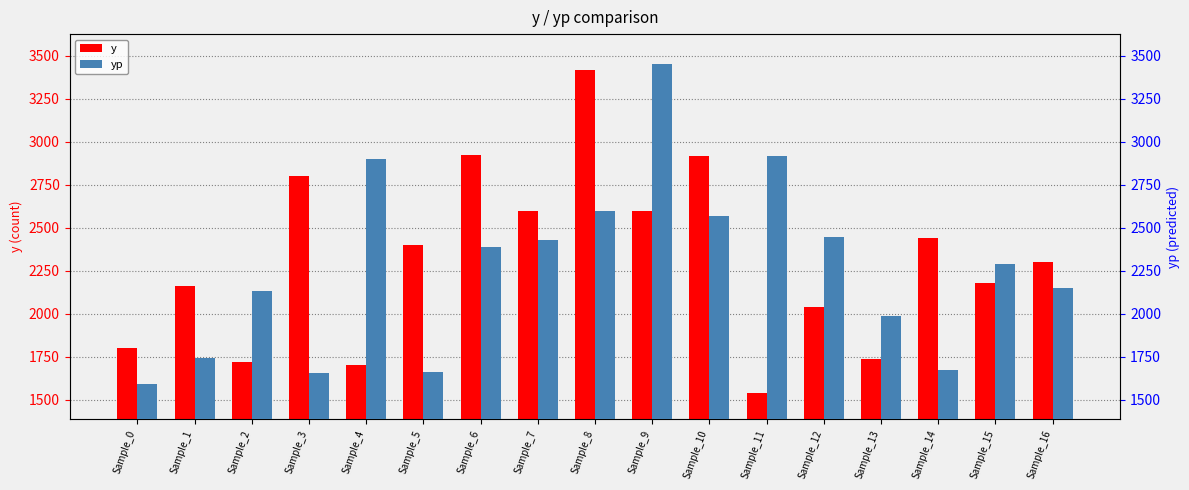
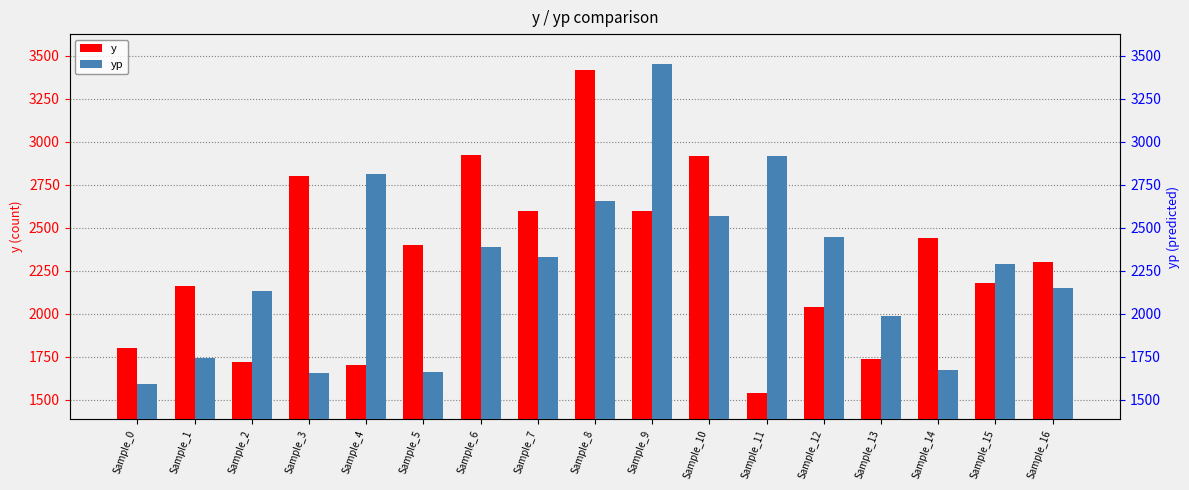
  {
    "y": {
      "Sample_0": 1800,
      "Sample_1": 2160,
      "Sample_2": 1720,
      "Sample_3": 2800,
      "Sample_4": 1700,
      "Sample_5": 2400,
      "Sample_6": 2920,
      "Sample_7": 2600,
      "Sample_8": 3420,
      "Sample_9": 2600,
      "Sample_10": 2920,
      "Sample_11": 1540,
      "Sample_12": 2040,
      "Sample_13": 1740,
      "Sample_14": 2440,
      "Sample_15": 2180,
      "Sample_16": 2300
    },
    "yp": {
      "Sample_0": 1590,
      "Sample_1": 1740,
      "Sample_2": 2130,
      "Sample_3": 1660,
-     "Sample_4": 2900,
+     "Sample_4": 2810,
      "Sample_5": 1660,
      "Sample_6": 2390,
-     "Sample_7": 2430,
-     "Sample_8": 2600,
+     "Sample_7": 2330,
+     "Sample_8": 2660,
      "Sample_9": 3450,
      "Sample_10": 2570,
      "Sample_11": 2920,
      "Sample_12": 2450,
      "Sample_13": 1990,
      "Sample_14": 1680,
      "Sample_15": 2290,
      "Sample_16": 2150
    }
  }
